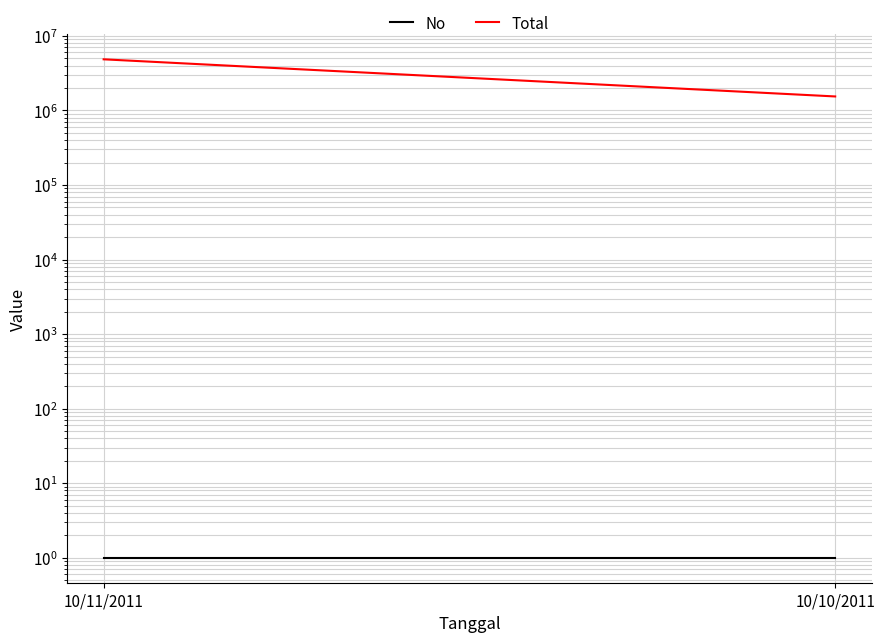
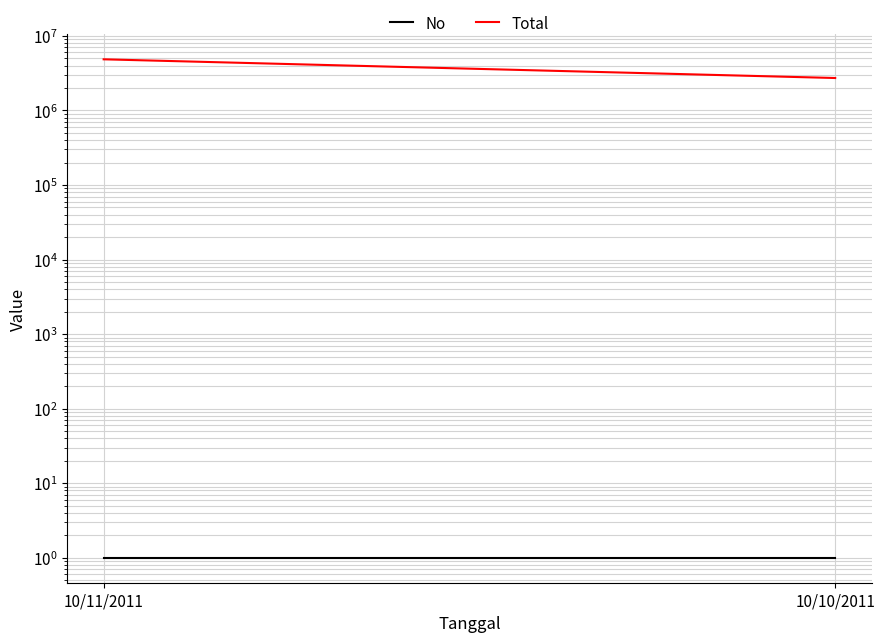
  {
    "No": {
      "10/11/2011": 1,
      "10/10/2011": 1
    },
    "Total": {
      "10/11/2011": 5000000,
-     "10/10/2011": 1500000
+     "10/10/2011": 2700000
    }
  }
